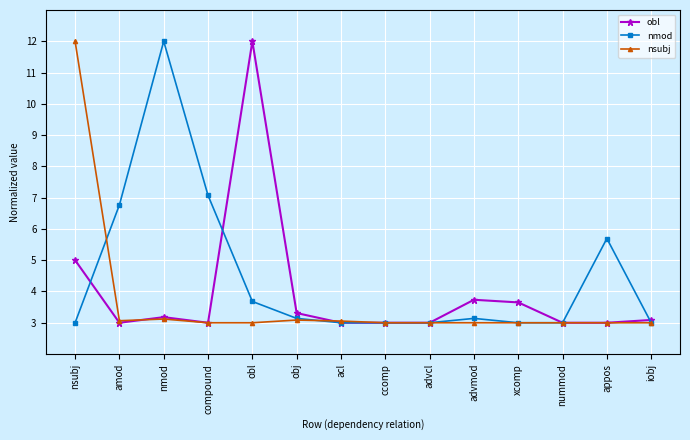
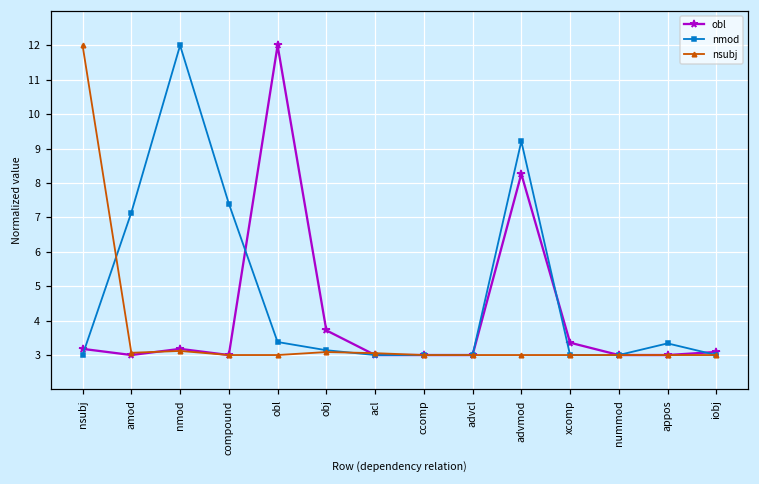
  {
    "obl": {
-     "nsubj": 5.0,
+     "nsubj": 3.2,
      "obl": 12.0,
-     "obj": 3.3,
-     "advmod": 3.7,
-     "xcomp": 3.7,
+     "obj": 3.7,
+     "advmod": 8.3,
+     "xcomp": 3.4,
      "iobj": 3.1
    },
    "nmod": {
      "nsubj": 3.0,
-     "amod": 6.8,
+     "amod": 7.1,
      "nmod": 12.0,
-     "compound": 7.1,
-     "obl": 3.7,
-     "advmod": 3.1,
-     "appos": 5.7
+     "compound": 7.4,
+     "obl": 3.4,
+     "advmod": 9.2,
+     "appos": 3.3
    },
    "nsubj": {
      "nsubj": 12.0,
      "obl": 3.0,
      "advmod": 3.0
    }
  }
